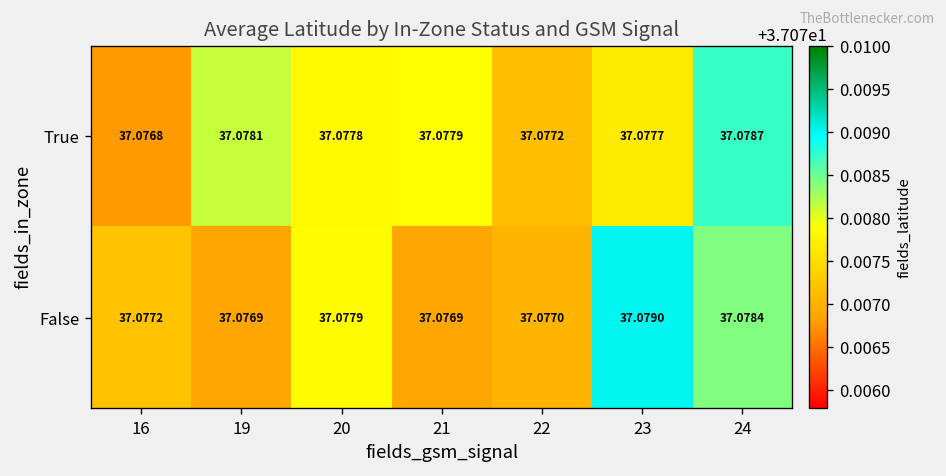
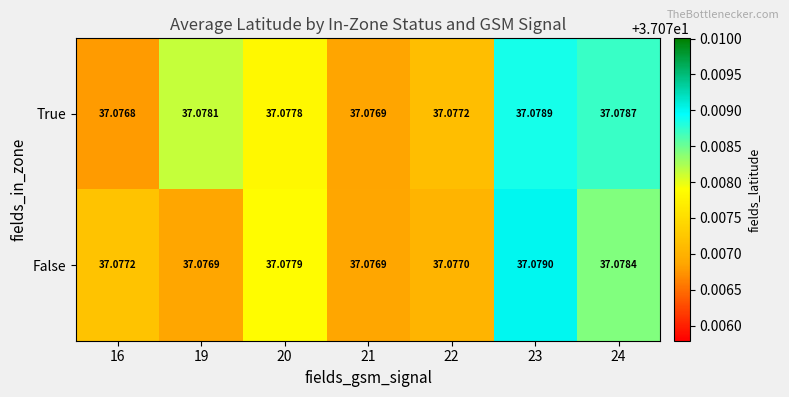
  {
    "True": {
      "16": 37.0768,
      "19": 37.0781,
      "20": 37.0778,
-     "21": 37.0779,
+     "21": 37.0769,
      "22": 37.0772,
-     "23": 37.0777,
+     "23": 37.0789,
      "24": 37.0787
    },
    "False": {
      "16": 37.0772,
      "19": 37.0769,
      "20": 37.0779,
      "21": 37.0769,
      "22": 37.0770,
      "23": 37.0790,
      "24": 37.0784
    }
  }
